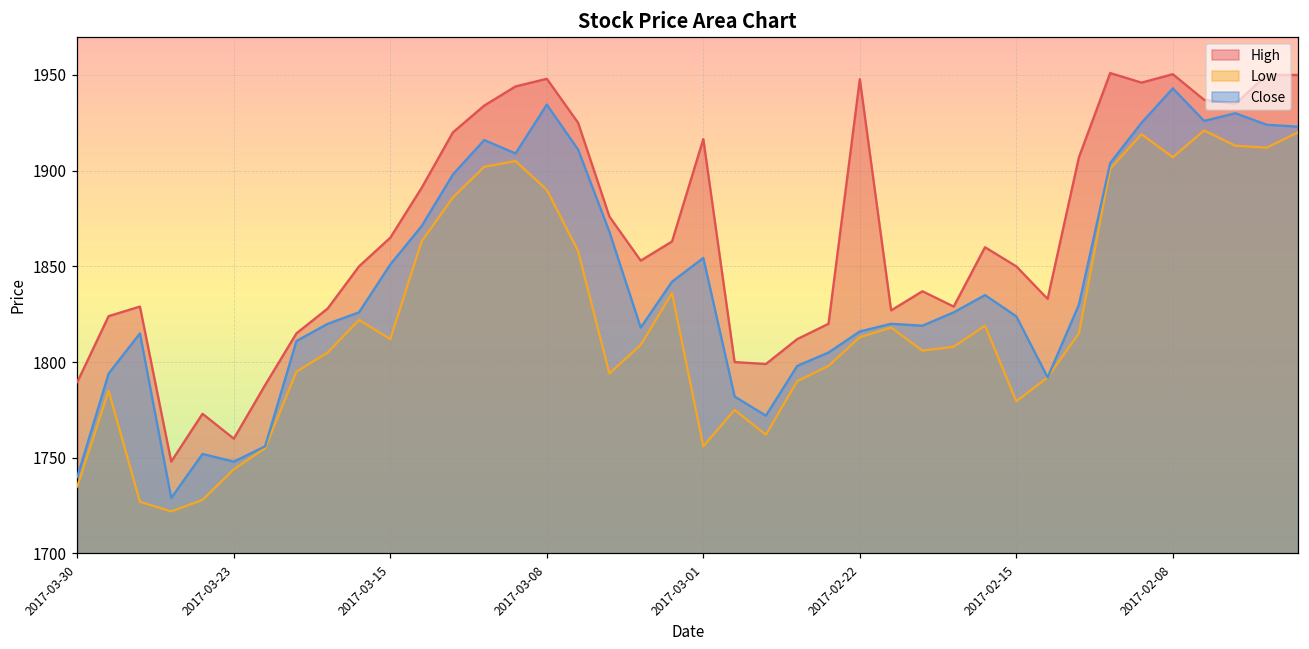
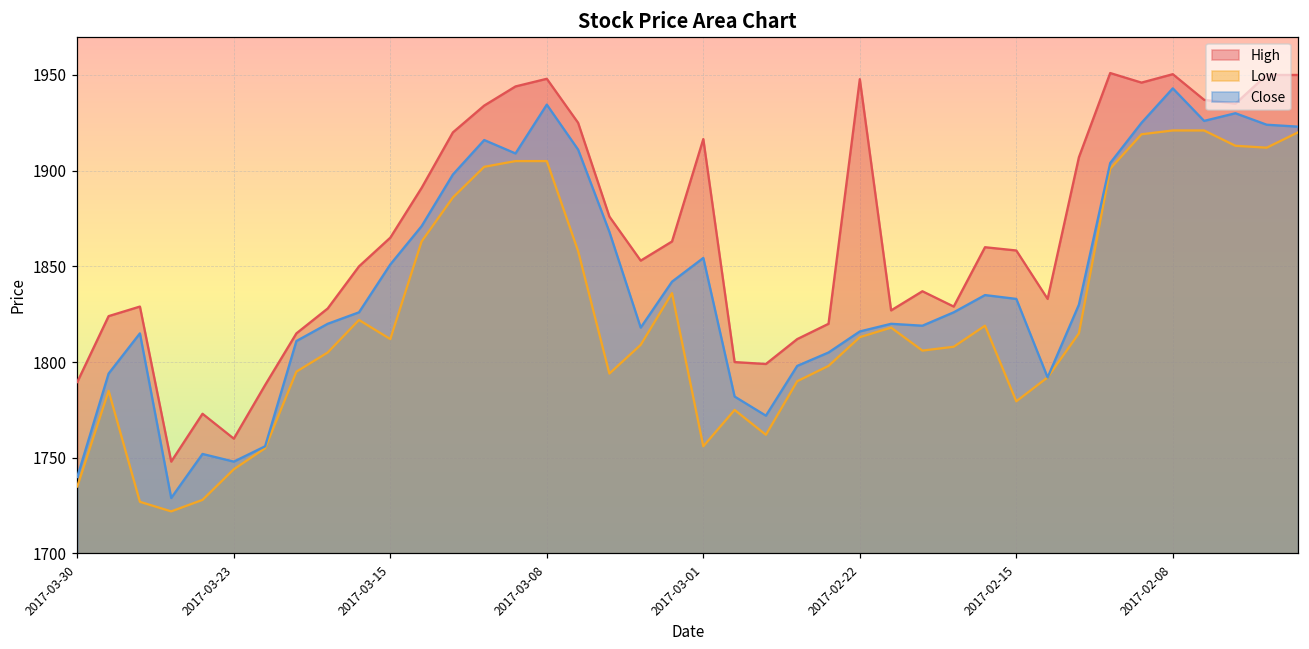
  {
    "High": {
      "2017-03-30": 1790,
      "2017-03-23": 1760,
      "2017-03-15": 1865,
      "2017-03-08": 1948,
      "2017-03-01": 1917,
      "2017-02-22": 1948,
-     "2017-02-15": 1850,
+     "2017-02-15": 1858,
      "2017-02-08": 1950
    },
    "Low": {
      "2017-03-30": 1735,
      "2017-03-23": 1744,
      "2017-03-15": 1812,
-     "2017-03-08": 1890,
+     "2017-03-08": 1905,
      "2017-03-01": 1756,
      "2017-02-22": 1813,
      "2017-02-15": 1780,
-     "2017-02-08": 1907
+     "2017-02-08": 1921
    },
    "Close": {
      "2017-03-30": 1740,
      "2017-03-23": 1748,
      "2017-03-15": 1851,
      "2017-03-08": 1935,
      "2017-03-01": 1854,
      "2017-02-22": 1816,
-     "2017-02-15": 1824,
+     "2017-02-15": 1833,
      "2017-02-08": 1943
    }
  }
